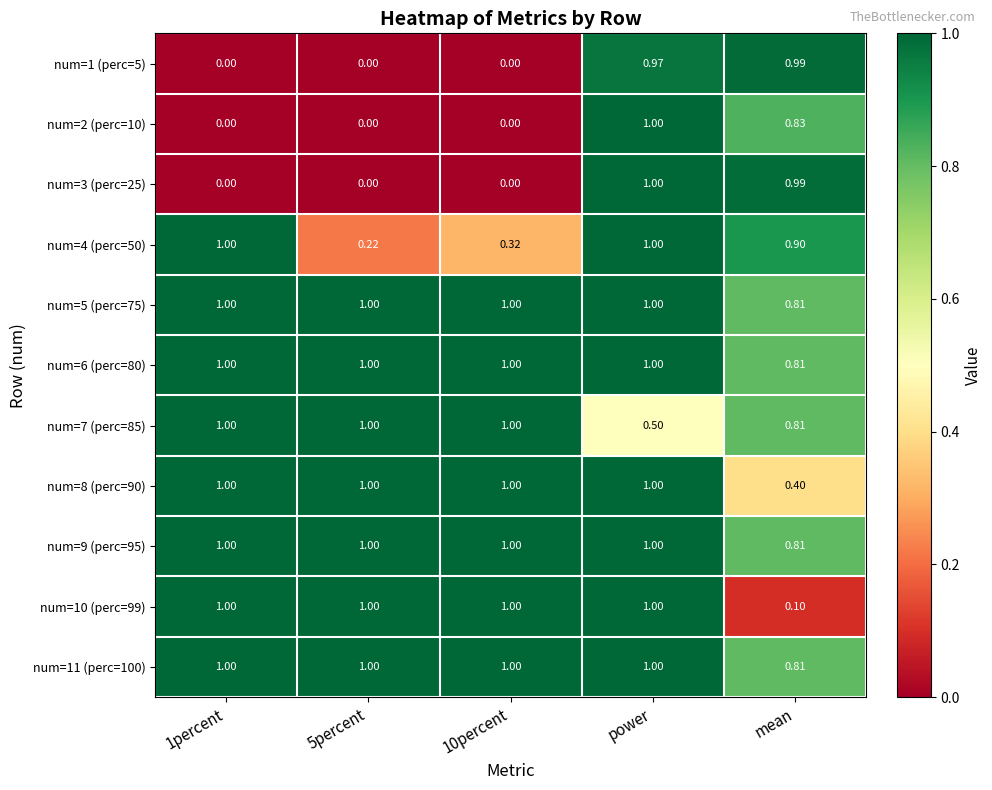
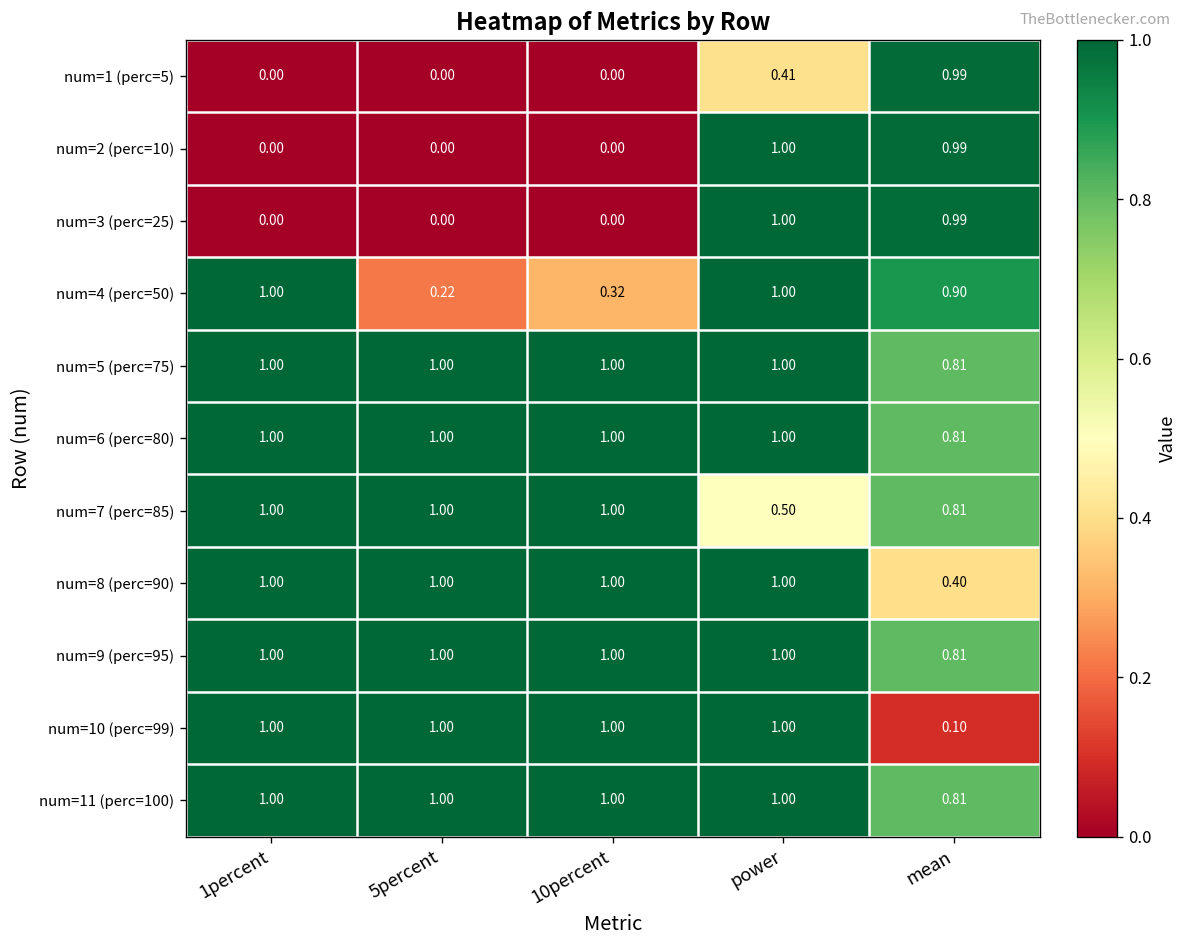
  {
    "num=1 (perc=5)": {
      "1percent": 0.00,
      "5percent": 0.00,
      "10percent": 0.00,
-     "power": 0.97,
+     "power": 0.41,
      "mean": 0.99
    },
    "num=2 (perc=10)": {
      "1percent": 0.00,
      "5percent": 0.00,
      "10percent": 0.00,
      "power": 1.00,
-     "mean": 0.83
+     "mean": 0.99
    },
    "num=3 (perc=25)": {
      "1percent": 0.00,
      "5percent": 0.00,
      "10percent": 0.00,
      "power": 1.00,
      "mean": 0.99
    },
    "num=4 (perc=50)": {
      "1percent": 1.00,
      "5percent": 0.22,
      "10percent": 0.32,
      "power": 1.00,
      "mean": 0.90
    },
    "num=5 (perc=75)": {
      "1percent": 1.00,
      "5percent": 1.00,
      "10percent": 1.00,
      "power": 1.00,
      "mean": 0.81
    },
    "num=6 (perc=80)": {
      "1percent": 1.00,
      "5percent": 1.00,
      "10percent": 1.00,
      "power": 1.00,
      "mean": 0.81
    },
    "num=7 (perc=85)": {
      "1percent": 1.00,
      "5percent": 1.00,
      "10percent": 1.00,
      "power": 0.50,
      "mean": 0.81
    },
    "num=8 (perc=90)": {
      "1percent": 1.00,
      "5percent": 1.00,
      "10percent": 1.00,
      "power": 1.00,
      "mean": 0.40
    },
    "num=9 (perc=95)": {
      "1percent": 1.00,
      "5percent": 1.00,
      "10percent": 1.00,
      "power": 1.00,
      "mean": 0.81
    },
    "num=10 (perc=99)": {
      "1percent": 1.00,
      "5percent": 1.00,
      "10percent": 1.00,
      "power": 1.00,
      "mean": 0.10
    },
    "num=11 (perc=100)": {
      "1percent": 1.00,
      "5percent": 1.00,
      "10percent": 1.00,
      "power": 1.00,
      "mean": 0.81
    }
  }
